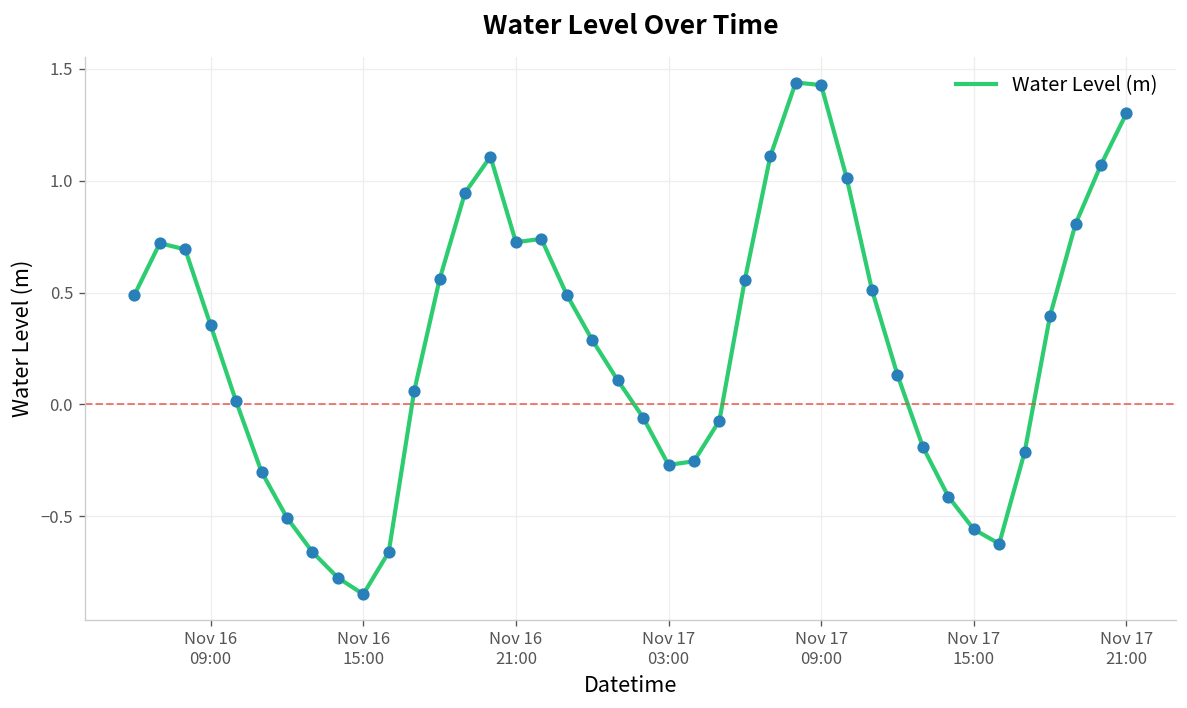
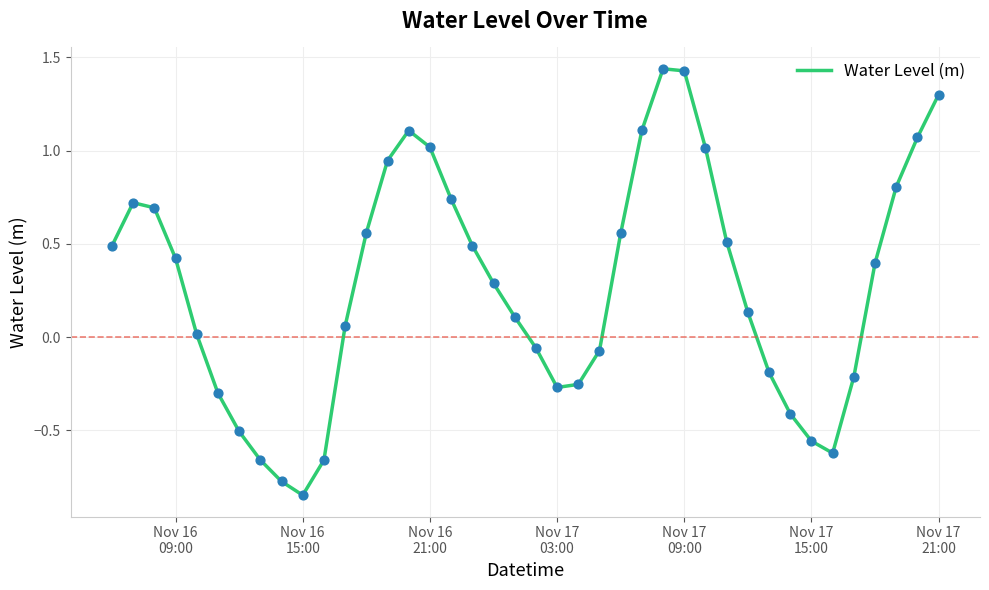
  {
-   "Nov 16 09:00": 0.35,
+   "Nov 16 09:00": 0.42,
    "Nov 16 15:00": -0.85,
-   "Nov 16 21:00": 0.73,
+   "Nov 16 21:00": 1.02,
    "Nov 17 03:00": -0.27,
    "Nov 17 09:00": 1.43,
    "Nov 17 15:00": -0.56,
    "Nov 17 21:00": 1.30
  }
